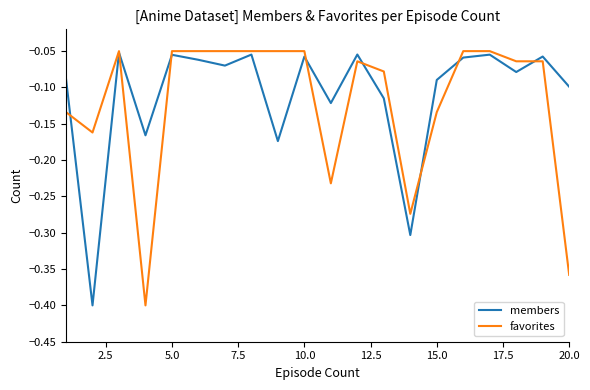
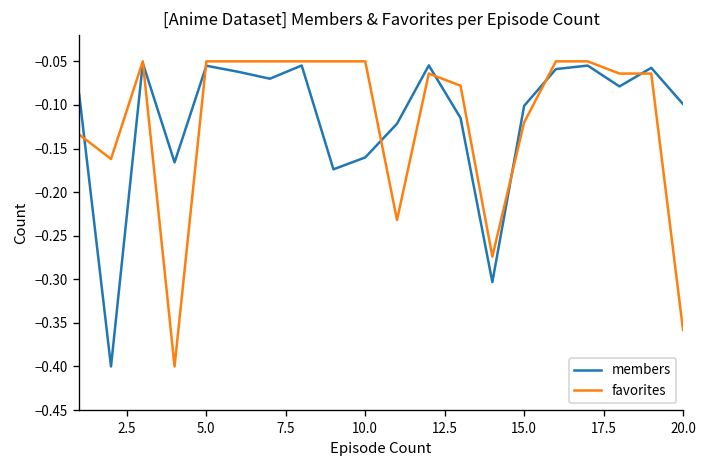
  {
    "members": {
      "5.0": -0.06,
-     "10.0": -0.06,
-     "15.0": -0.09,
+     "10.0": -0.16,
+     "15.0": -0.10,
      "20.0": -0.10
    },
    "favorites": {
      "5.0": -0.05,
      "10.0": -0.05,
-     "15.0": -0.13,
+     "15.0": -0.12,
      "20.0": -0.36
    }
  }
